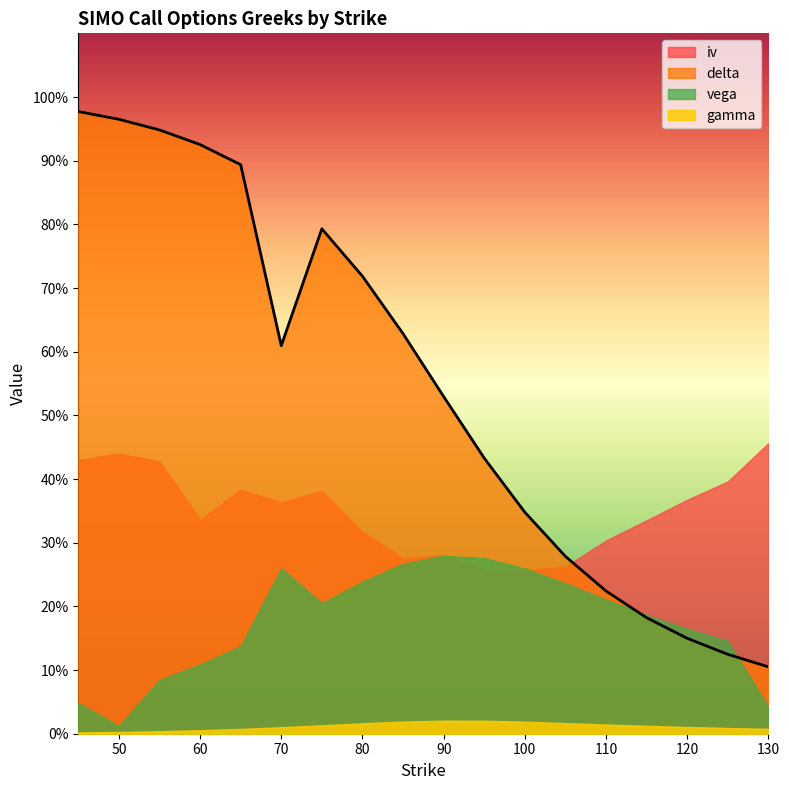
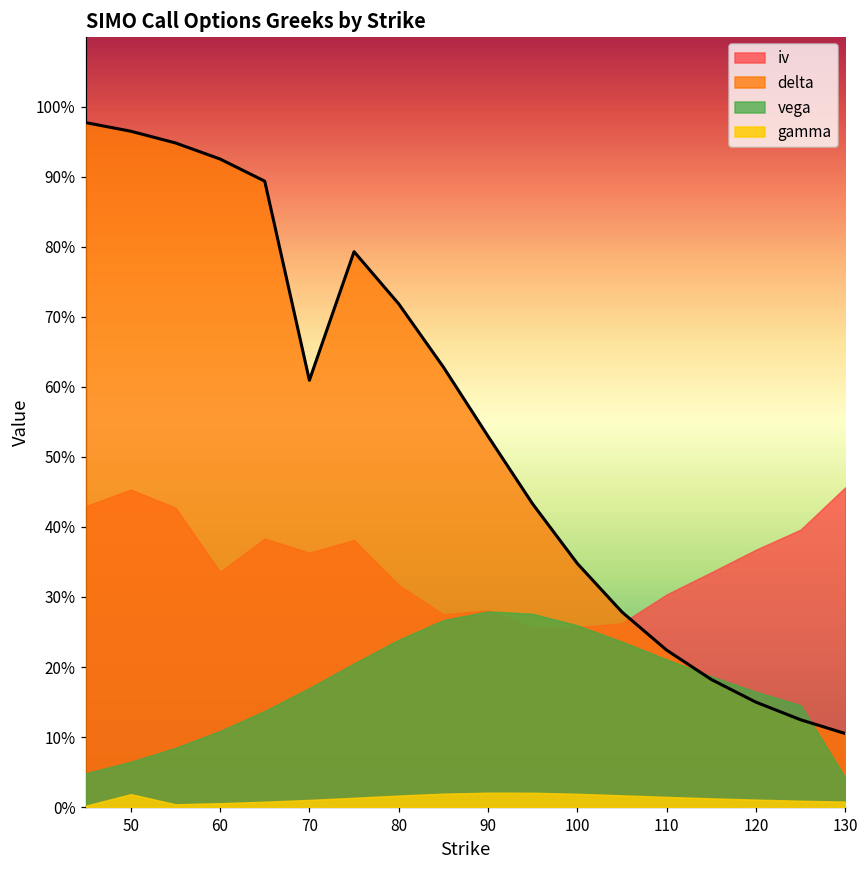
  {
    "iv": {
-     "50": "44%",
+     "50": "45%",
      "60": "34%",
      "70": "36%",
      "80": "32%",
      "110": "30%",
      "120": "37%",
      "130": "46%"
    },
    "delta": {
      "50": "97%",
      "60": "93%",
      "70": "61%",
      "80": "72%",
      "90": "53%",
      "100": "35%",
      "110": "22%",
      "120": "15%",
      "130": "11%"
    },
    "vega": {
-     "50": "1%",
+     "50": "6%",
      "60": "11%",
-     "70": "26%",
+     "70": "17%",
      "80": "24%",
      "110": "21%",
      "120": "16%",
      "130": "4%"
    },
    "gamma": {
-     "50": "0%",
+     "50": "2%",
      "60": "1%",
      "70": "1%",
      "80": "2%",
      "90": "2%",
      "100": "2%",
      "110": "1%",
      "120": "1%",
      "130": "1%"
    }
  }
